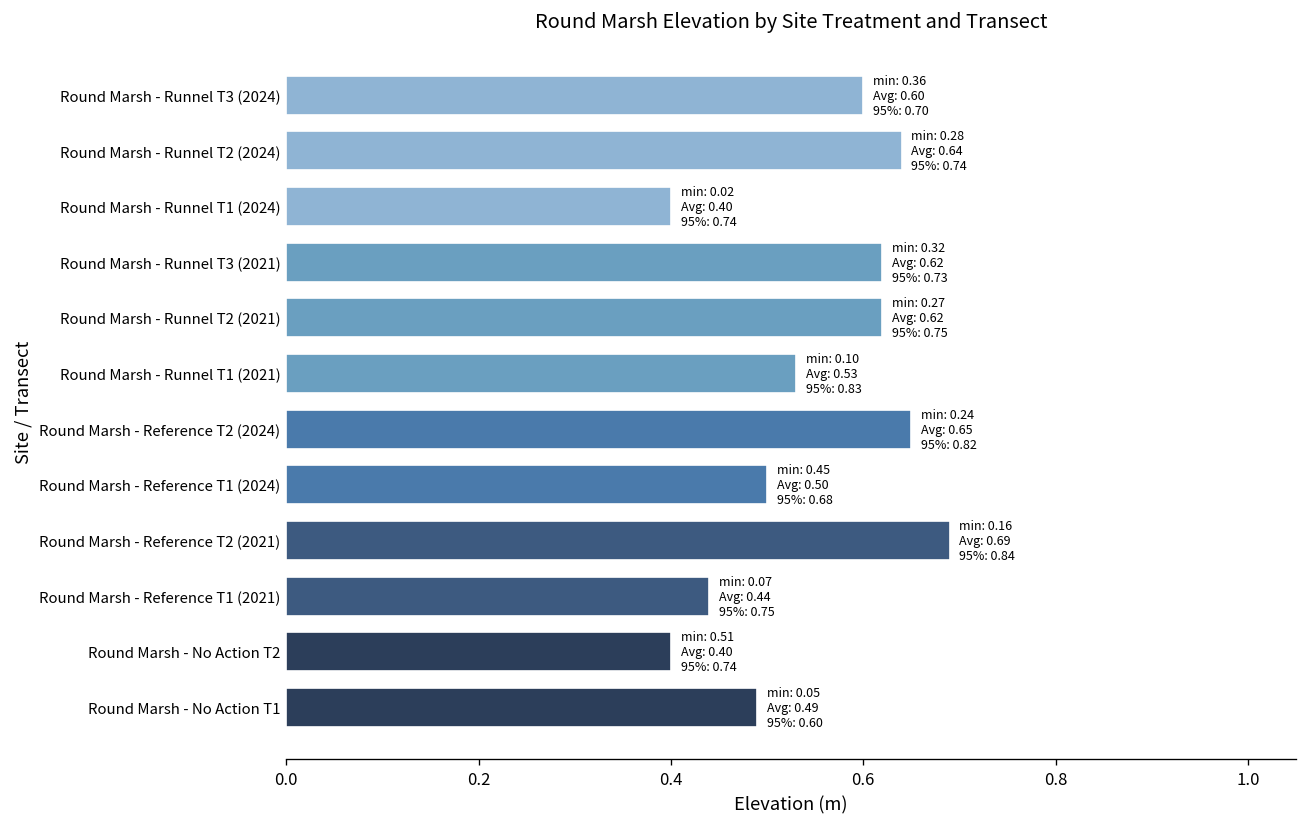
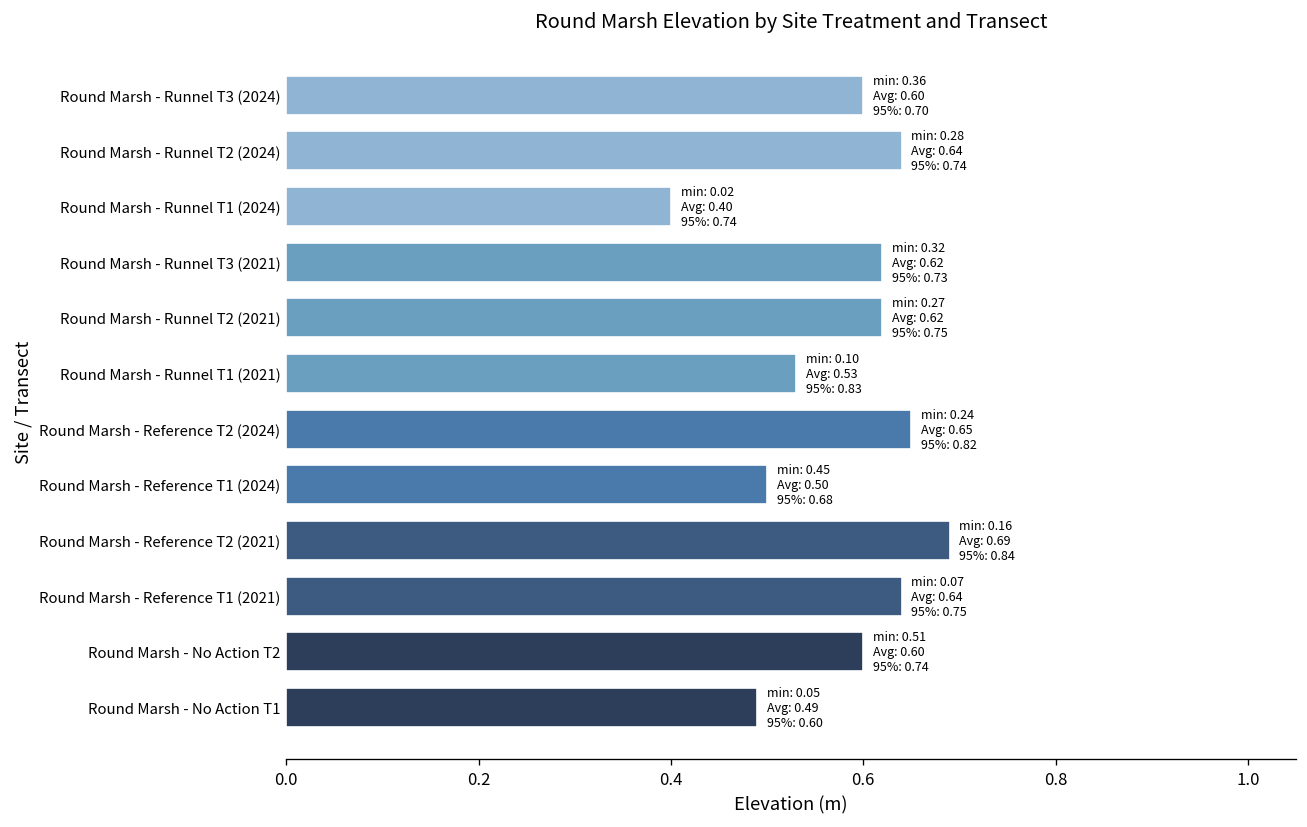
  {
    "Round Marsh - Runnel T3 (2024)": 0.60,
    "Round Marsh - Runnel T2 (2024)": 0.64,
    "Round Marsh - Runnel T1 (2024)": 0.40,
    "Round Marsh - Runnel T3 (2021)": 0.62,
    "Round Marsh - Runnel T2 (2021)": 0.62,
    "Round Marsh - Runnel T1 (2021)": 0.53,
    "Round Marsh - Reference T2 (2024)": 0.65,
    "Round Marsh - Reference T1 (2024)": 0.50,
    "Round Marsh - Reference T2 (2021)": 0.69,
-   "Round Marsh - Reference T1 (2021)": 0.44,
-   "Round Marsh - No Action T2": 0.40,
+   "Round Marsh - Reference T1 (2021)": 0.64,
+   "Round Marsh - No Action T2": 0.60,
    "Round Marsh - No Action T1": 0.49
  }
